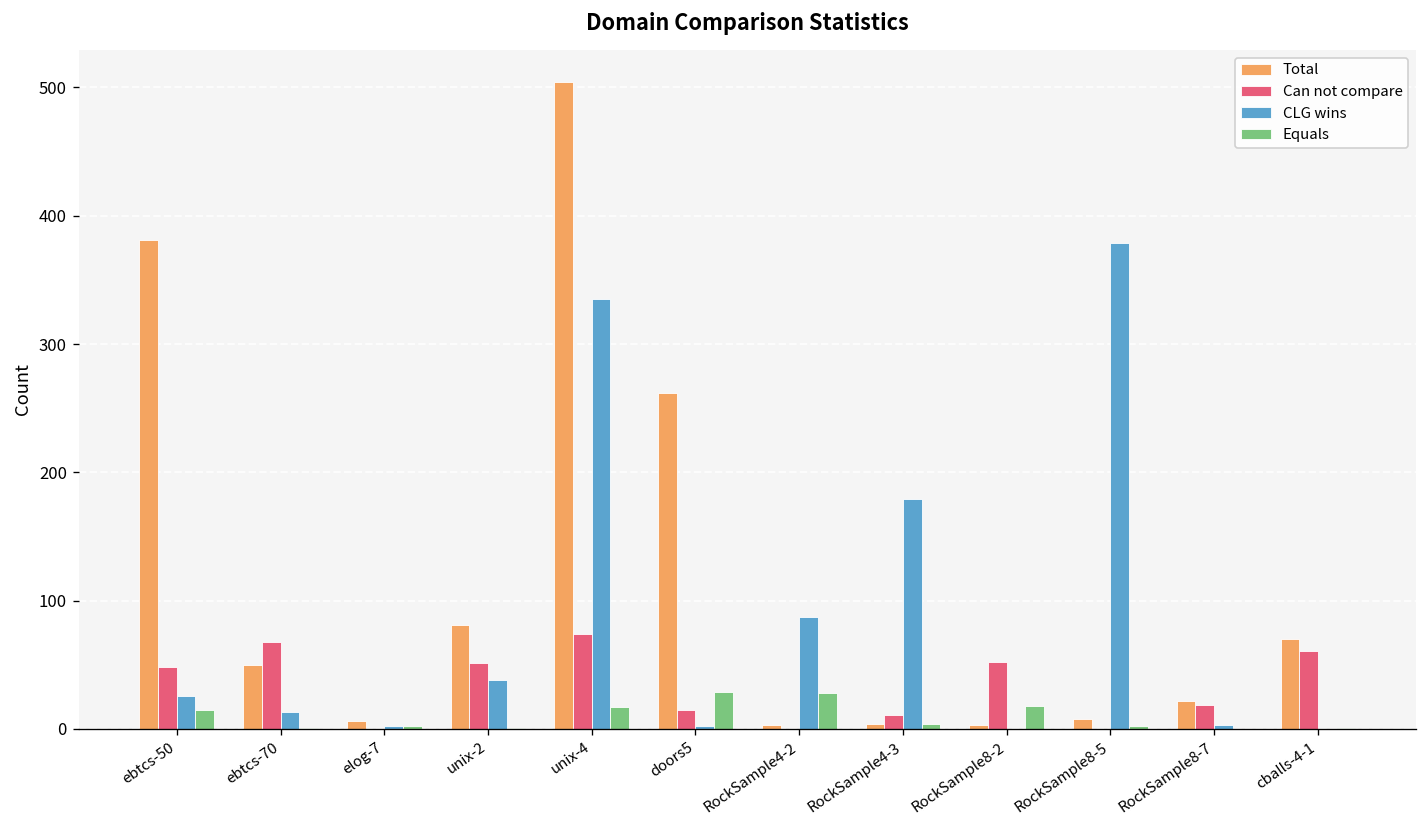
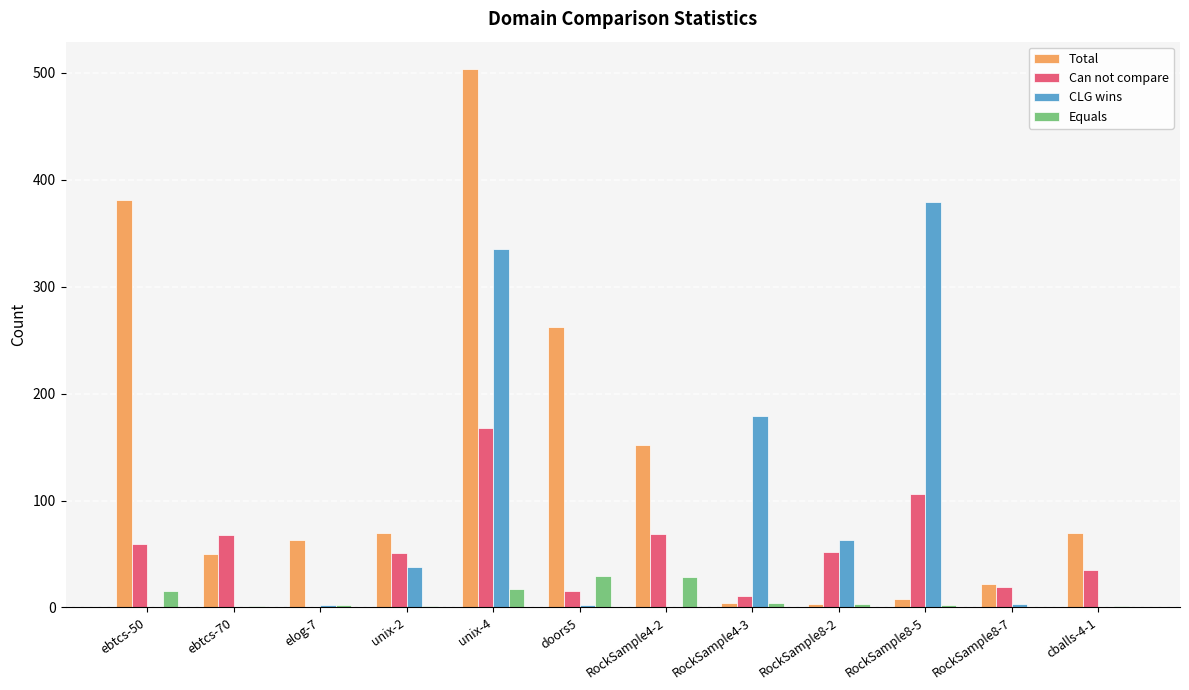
  {
    "Total": {
      "ebtcs-50": 381,
      "ebtcs-70": 50,
-     "elog-7": 6,
-     "unix-2": 81,
+     "elog-7": 63,
+     "unix-2": 70,
      "unix-4": 504,
      "doors5": 262,
-     "RockSample4-2": 3,
+     "RockSample4-2": 152,
      "RockSample4-3": 4,
      "RockSample8-2": 3,
      "RockSample8-5": 8,
      "RockSample8-7": 22,
      "cballs-4-1": 70
    },
    "Can not compare": {
-     "ebtcs-50": 48,
+     "ebtcs-50": 59,
      "ebtcs-70": 68,
      "elog-7": 0,
      "unix-2": 51,
-     "unix-4": 74,
+     "unix-4": 168,
      "doors5": 15,
-     "RockSample4-2": 0,
+     "RockSample4-2": 69,
      "RockSample4-3": 11,
      "RockSample8-2": 52,
-     "RockSample8-5": 0,
+     "RockSample8-5": 106,
      "RockSample8-7": 19,
-     "cballs-4-1": 61
+     "cballs-4-1": 35
    },
    "CLG wins": {
-     "ebtcs-50": 26,
-     "ebtcs-70": 13,
+     "ebtcs-50": 0,
+     "ebtcs-70": 0,
      "unix-2": 38,
      "unix-4": 335,
-     "RockSample4-2": 87,
+     "RockSample4-2": 0,
      "RockSample4-3": 179,
-     "RockSample8-2": 0,
+     "RockSample8-2": 63,
      "RockSample8-5": 379,
      "RockSample8-7": 3,
      "cballs-4-1": 0
    },
    "Equals": {
      "ebtcs-50": 15,
      "unix-4": 17,
      "doors5": 29,
      "RockSample4-2": 28,
      "RockSample4-3": 4,
-     "RockSample8-2": 18,
+     "RockSample8-2": 3,
      "RockSample8-7": 0
    }
  }
